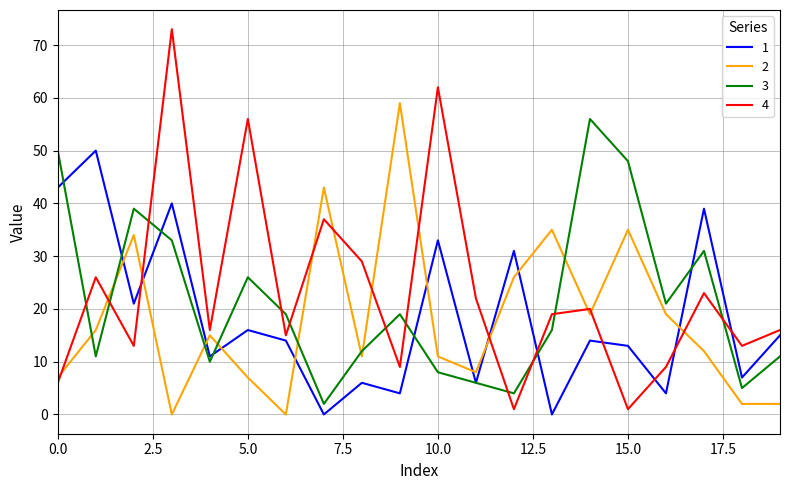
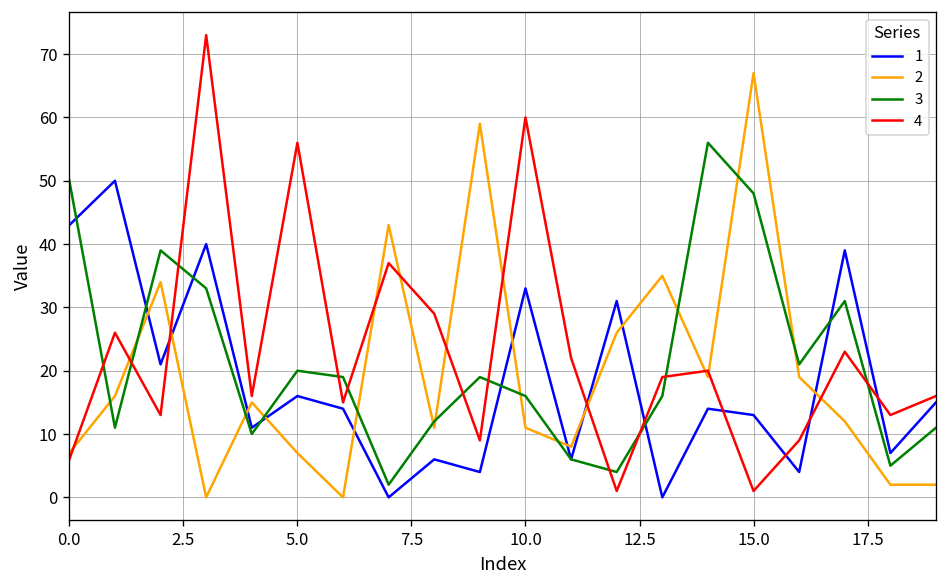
  {
    "1": {
      "0.0": 43,
      "5.0": 16,
      "10.0": 33,
      "15.0": 13
    },
    "2": {
      "0.0": 7,
      "5.0": 7,
      "10.0": 11,
-     "15.0": 35
+     "15.0": 67
    },
    "3": {
      "0.0": 50,
-     "5.0": 26,
-     "10.0": 8,
+     "5.0": 20,
+     "10.0": 16,
      "15.0": 48
    },
    "4": {
      "0.0": 6,
      "5.0": 56,
-     "10.0": 62,
+     "10.0": 60,
      "15.0": 1
    }
  }
